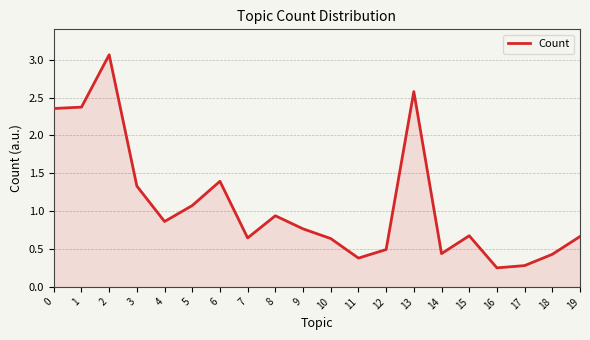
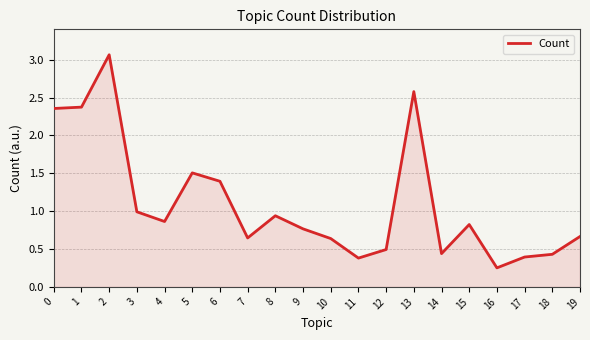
  {
    "0": 2.4,
    "1": 2.4,
    "2": 3.1,
-   "3": 1.3,
+   "3": 1.0,
    "4": 0.9,
-   "5": 1.1,
+   "5": 1.5,
    "6": 1.4,
    "7": 0.6,
    "8": 0.9,
    "9": 0.8,
    "10": 0.6,
    "11": 0.4,
    "12": 0.5,
    "13": 2.6,
    "14": 0.4,
-   "15": 0.7,
+   "15": 0.8,
    "16": 0.3,
-   "17": 0.3,
+   "17": 0.4,
    "18": 0.4,
    "19": 0.7
  }
